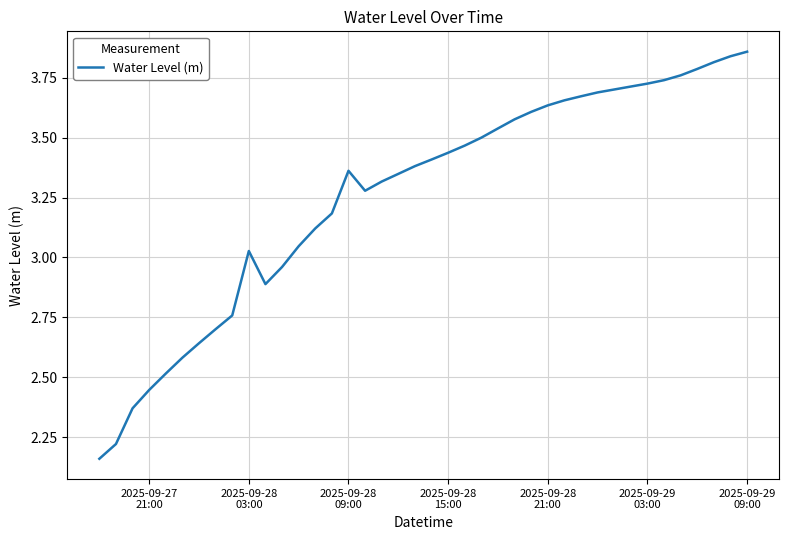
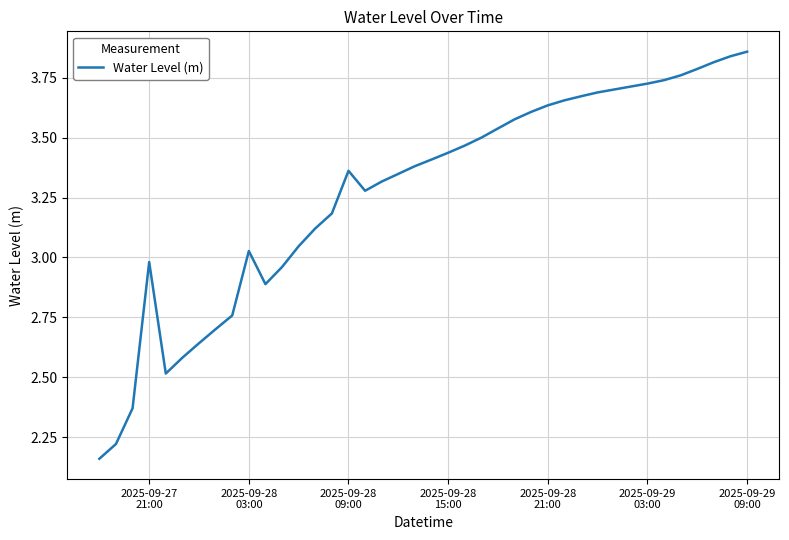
  {
-   "2025-09-27 21:00": 2.45,
+   "2025-09-27 21:00": 2.98,
    "2025-09-28 03:00": 3.03,
    "2025-09-28 09:00": 3.36,
    "2025-09-28 15:00": 3.44,
    "2025-09-28 21:00": 3.63,
    "2025-09-29 03:00": 3.73,
    "2025-09-29 09:00": 3.86
  }
